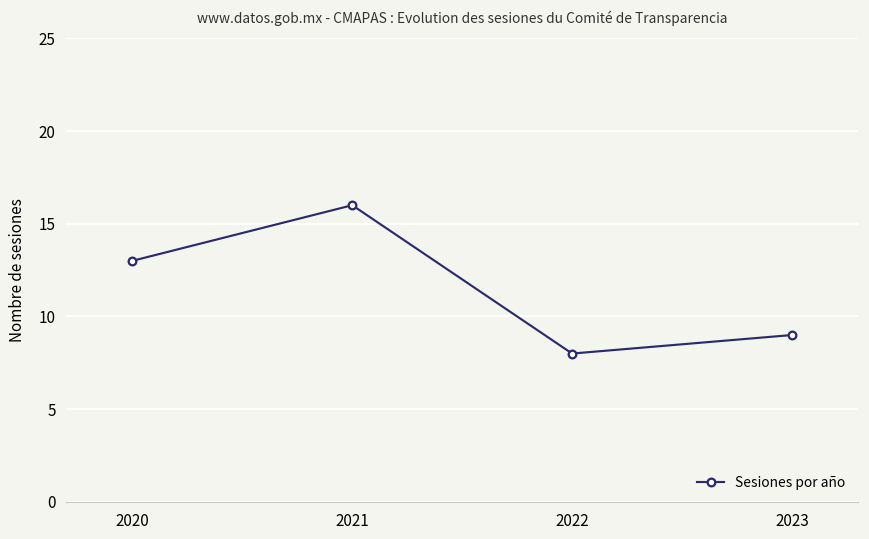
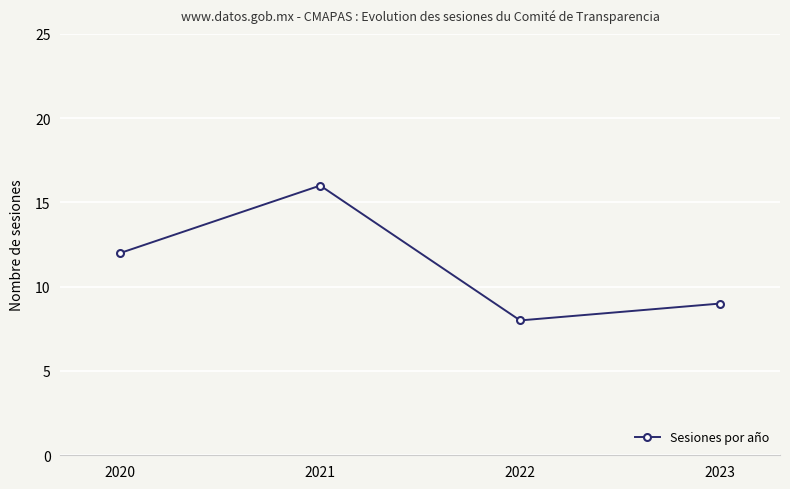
  {
-   "2020": 13,
+   "2020": 12,
    "2021": 16,
    "2022": 8,
    "2023": 9
  }
